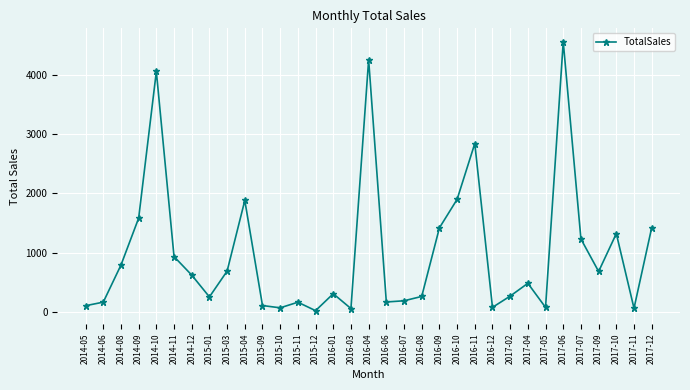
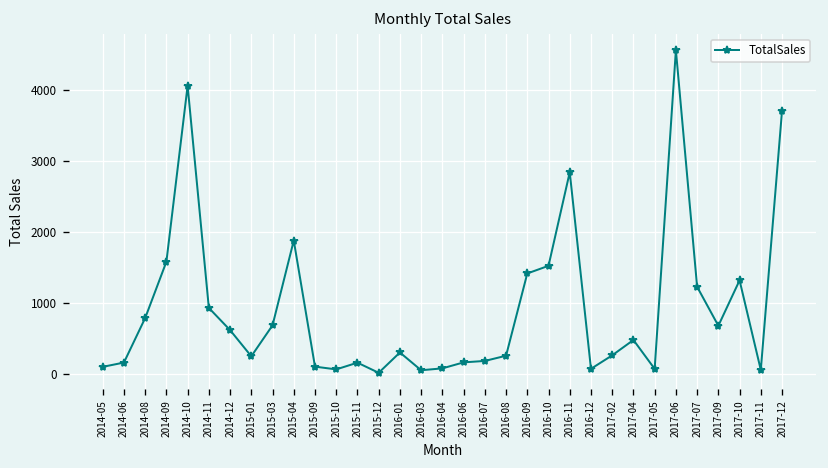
  {
    "2014-05": 100,
    "2014-06": 200,
    "2014-08": 800,
    "2014-09": 1600,
    "2014-10": 4100,
    "2014-11": 900,
    "2014-12": 600,
    "2015-01": 200,
    "2015-03": 700,
    "2015-04": 1900,
    "2015-09": 100,
    "2015-10": 100,
    "2015-11": 200,
    "2015-12": 0,
    "2016-01": 300,
    "2016-03": 100,
-   "2016-04": 4300,
+   "2016-04": 100,
    "2016-06": 200,
    "2016-07": 200,
    "2016-08": 300,
    "2016-09": 1400,
-   "2016-10": 1900,
+   "2016-10": 1500,
    "2016-11": 2800,
    "2016-12": 100,
    "2017-02": 300,
    "2017-04": 500,
    "2017-05": 100,
    "2017-06": 4600,
    "2017-07": 1200,
    "2017-09": 700,
    "2017-10": 1300,
    "2017-11": 100,
-   "2017-12": 1400
+   "2017-12": 3700
  }
